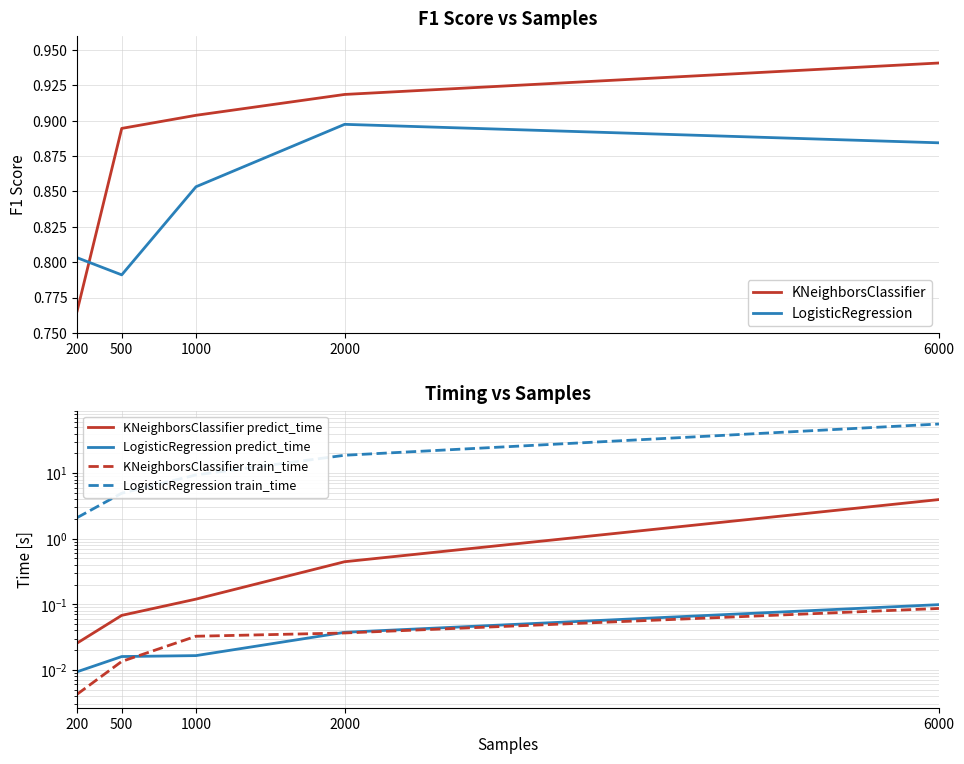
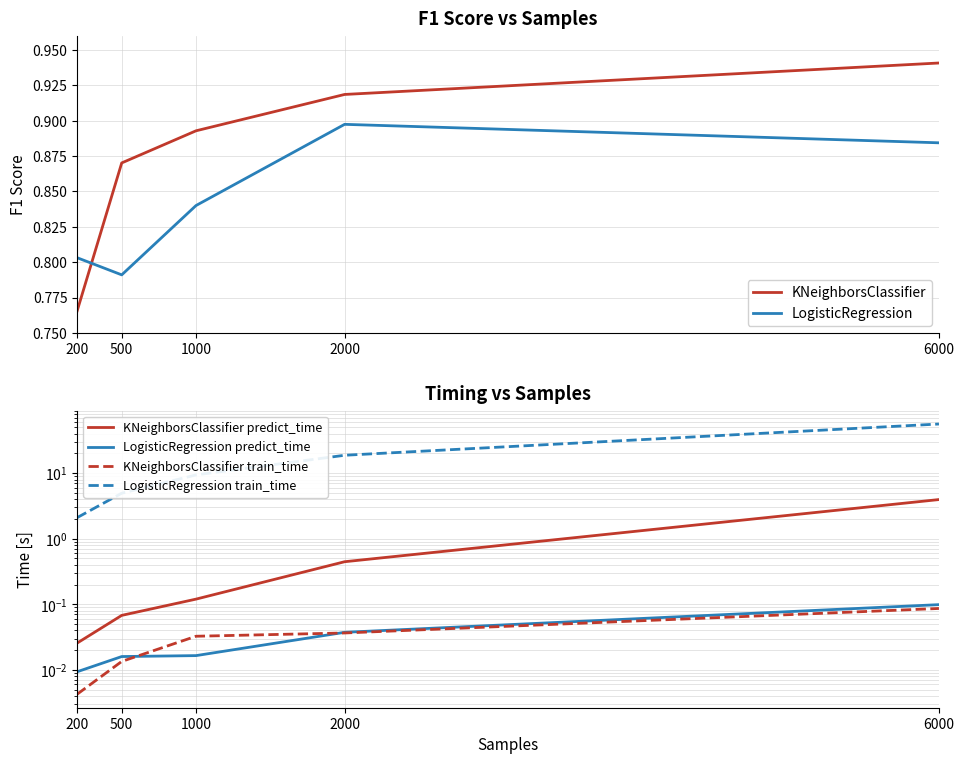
  {
    "F1 Score vs Samples": {
      "KNeighborsClassifier": {
        "200": 0.766,
-       "500": 0.894,
-       "1000": 0.904,
+       "500": 0.870,
+       "1000": 0.893,
        "2000": 0.918,
        "6000": 0.941
      },
      "LogisticRegression": {
        "200": 0.803,
        "500": 0.791,
-       "1000": 0.853,
+       "1000": 0.840,
        "2000": 0.897,
        "6000": 0.884
      }
    }
  }
